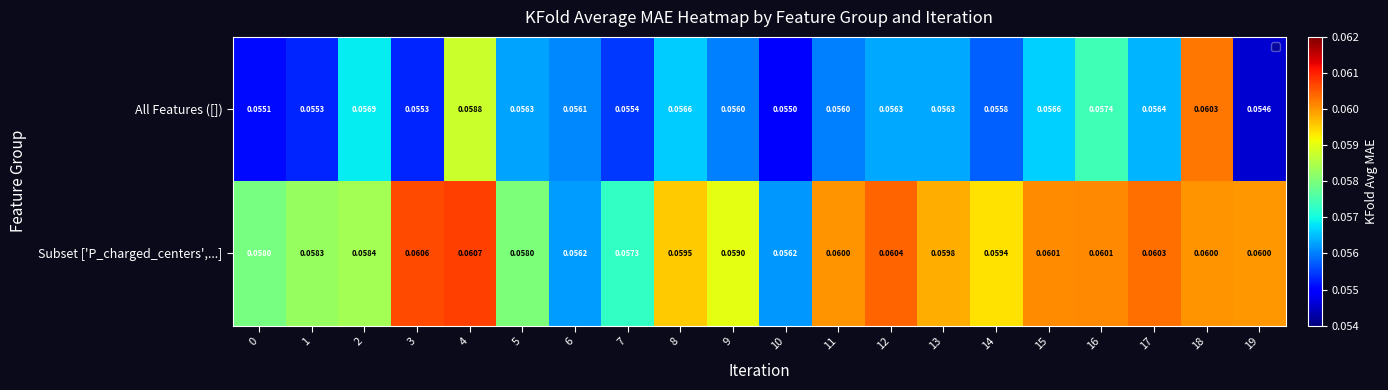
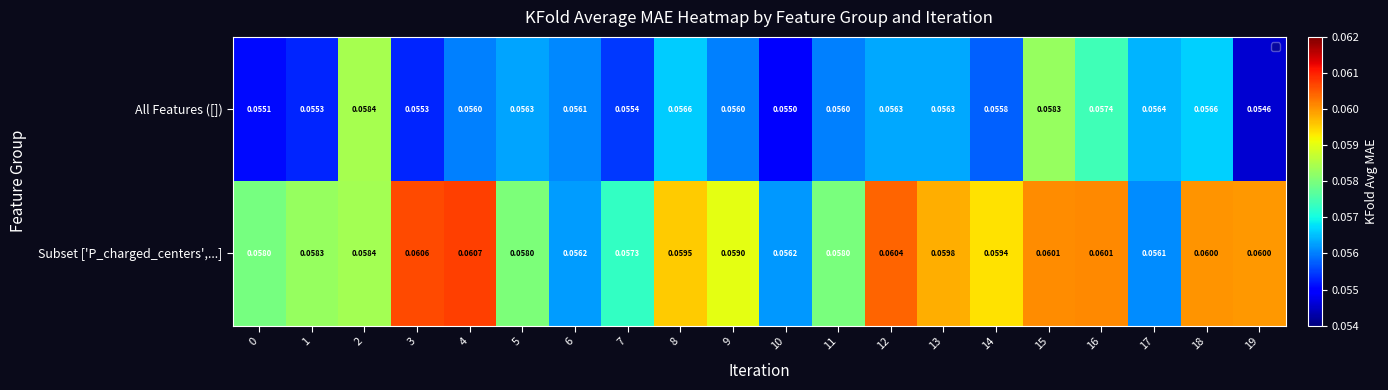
  {
    "All Features ([])": {
      "0": 0.0551,
      "1": 0.0553,
-     "2": 0.0569,
+     "2": 0.0584,
      "3": 0.0553,
-     "4": 0.0588,
+     "4": 0.0560,
      "5": 0.0563,
      "6": 0.0561,
      "7": 0.0554,
      "8": 0.0566,
      "9": 0.0560,
      "10": 0.0550,
      "11": 0.0560,
      "12": 0.0563,
      "13": 0.0563,
      "14": 0.0558,
-     "15": 0.0566,
+     "15": 0.0583,
      "16": 0.0574,
      "17": 0.0564,
-     "18": 0.0603,
+     "18": 0.0566,
      "19": 0.0546
    },
    "Subset ['P_charged_centers',...]": {
      "0": 0.0580,
      "1": 0.0583,
      "2": 0.0584,
      "3": 0.0606,
      "4": 0.0607,
      "5": 0.0580,
      "6": 0.0562,
      "7": 0.0573,
      "8": 0.0595,
      "9": 0.0590,
      "10": 0.0562,
-     "11": 0.0600,
+     "11": 0.0580,
      "12": 0.0604,
      "13": 0.0598,
      "14": 0.0594,
      "15": 0.0601,
      "16": 0.0601,
-     "17": 0.0603,
+     "17": 0.0561,
      "18": 0.0600,
      "19": 0.0600
    }
  }
